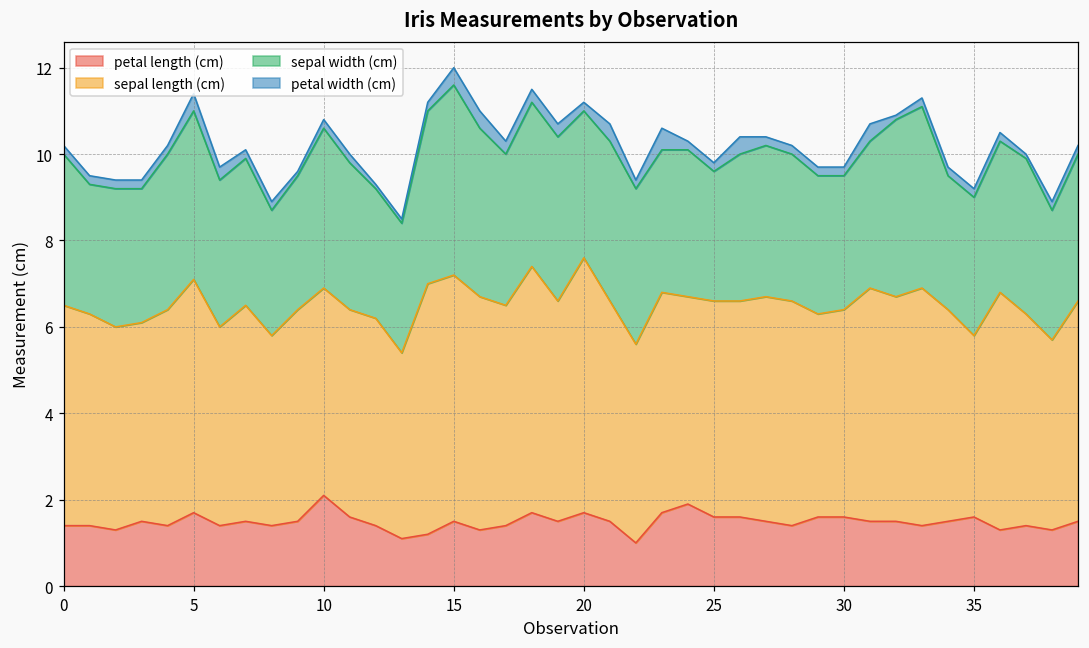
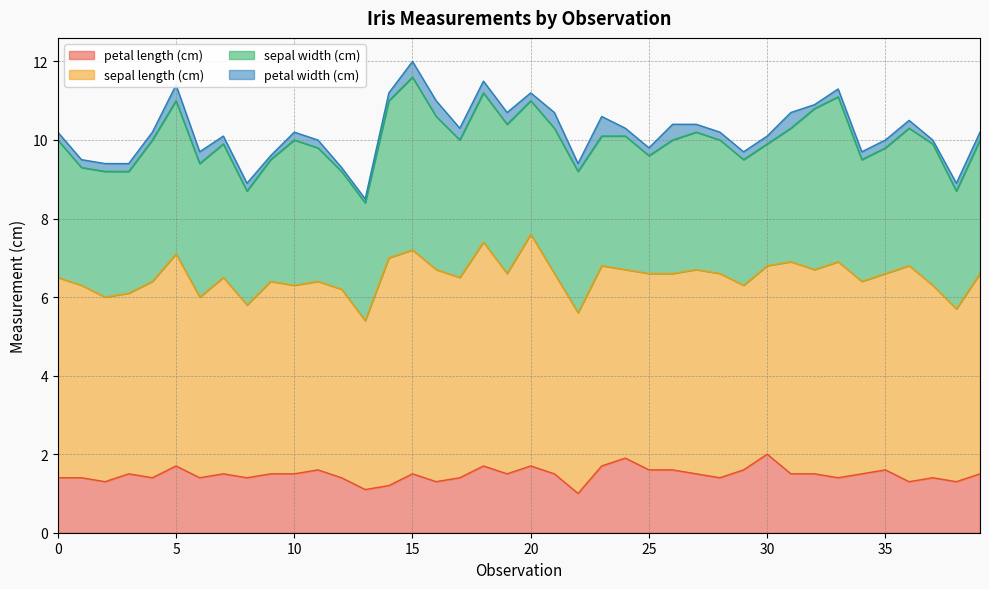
  {
    "petal length (cm)": {
      "0": 1.4,
      "5": 1.7,
-     "10": 2.1,
+     "10": 1.5,
      "15": 1.5,
      "20": 1.7,
      "25": 1.6,
-     "30": 1.6,
+     "30": 2.0,
      "35": 1.6
    },
    "sepal length (cm)": {
      "0": 5.1,
      "5": 5.4,
      "10": 4.8,
      "15": 5.7,
      "20": 5.9,
      "25": 5.0,
      "30": 4.8,
-     "35": 4.2
+     "35": 5.0
    },
    "sepal width (cm)": {
      "0": 3.5,
      "5": 3.9,
      "10": 3.7,
      "15": 4.4,
      "20": 3.4,
      "25": 3.0,
      "30": 3.1,
      "35": 3.2
    },
    "petal width (cm)": {
      "0": 0.2,
      "10": 0.2,
      "15": 0.4,
      "20": 0.2,
      "25": 0.2,
      "30": 0.2,
      "35": 0.2
    }
  }
